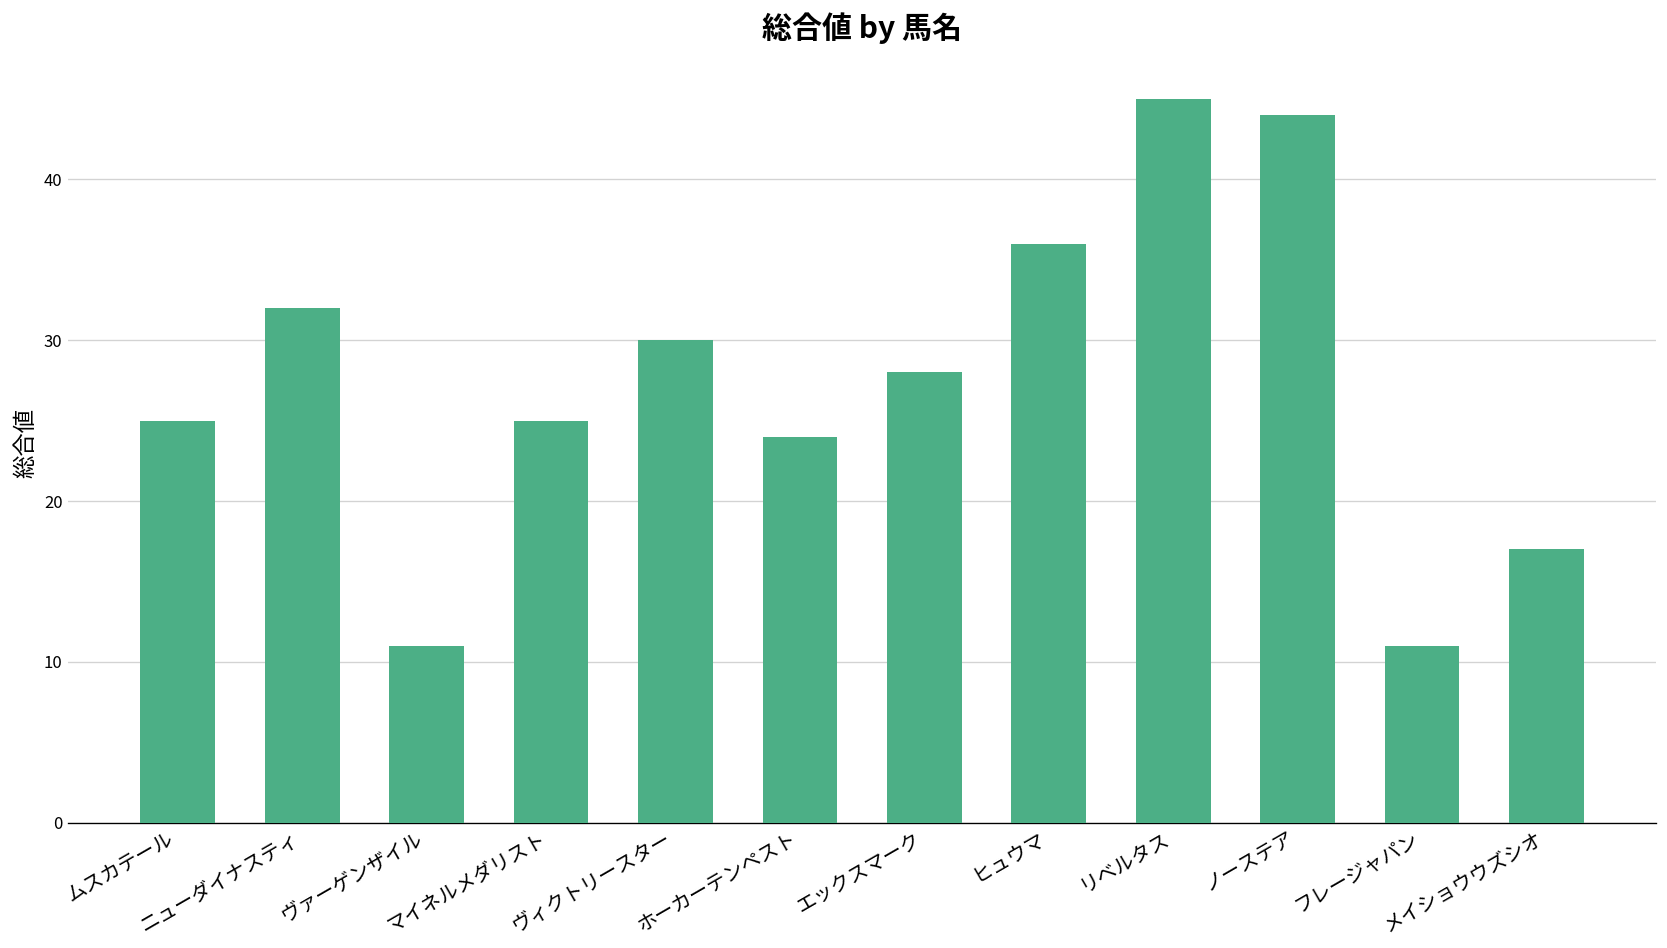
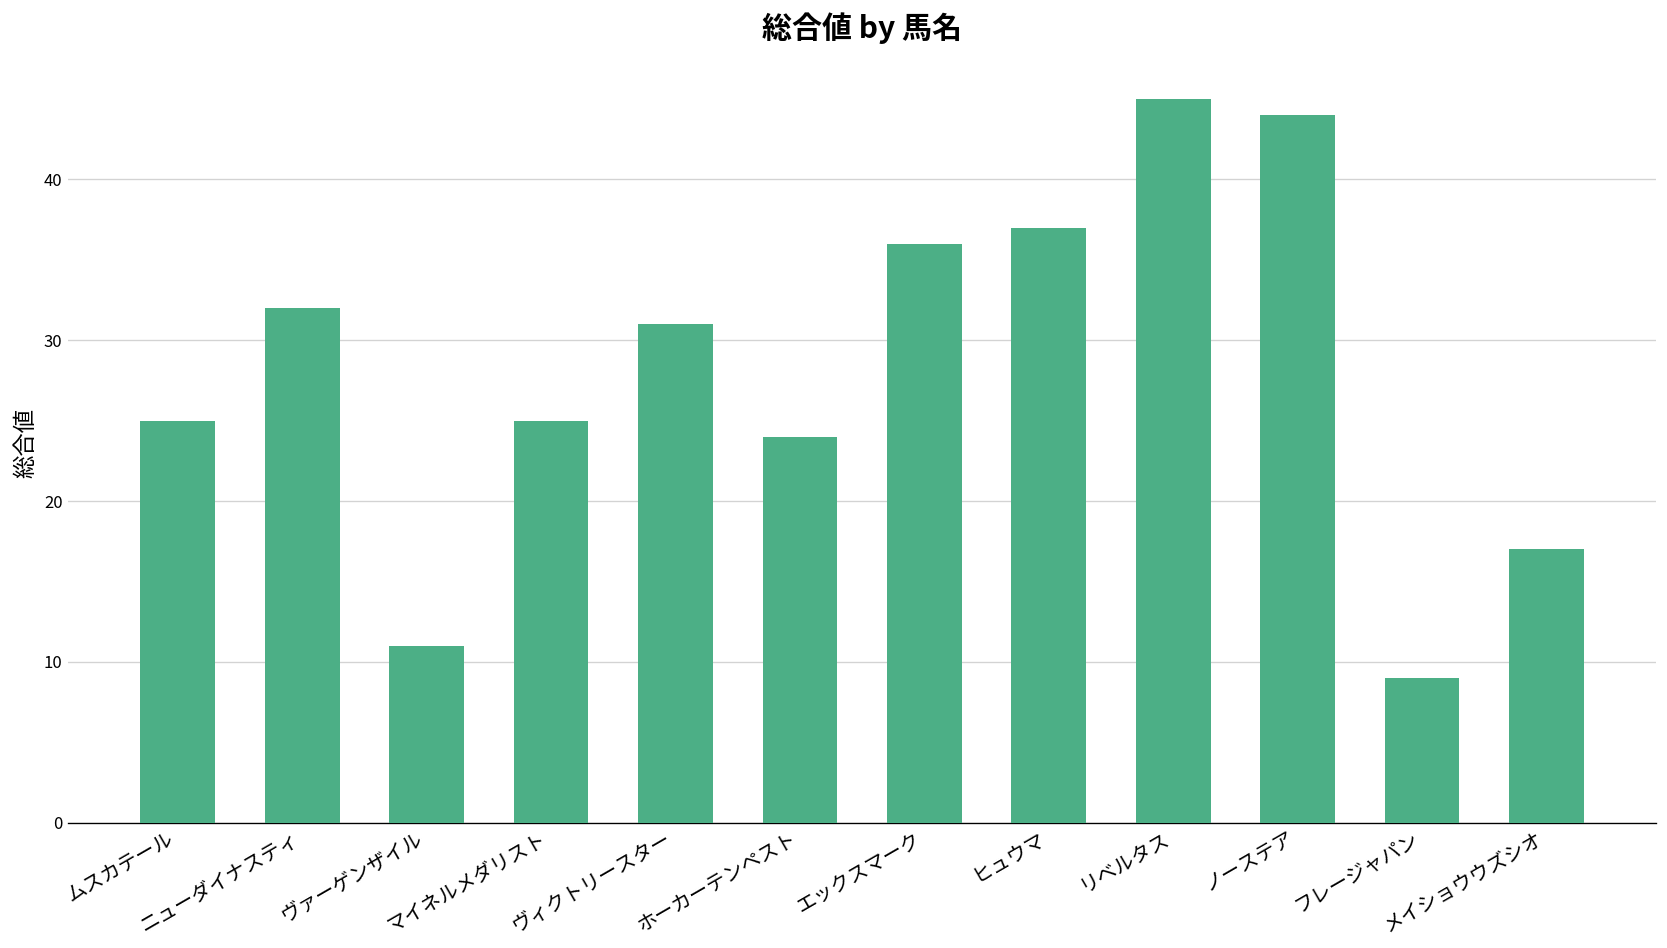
  {
    "ムスカテール": 25,
    "ニューダイナスティ": 32,
    "ヴァーゲンザイル": 11,
    "マイネルメダリスト": 25,
-   "ヴィクトリースター": 30,
+   "ヴィクトリースター": 31,
    "ホーカーテンペスト": 24,
-   "エックスマーク": 28,
-   "ヒュウマ": 36,
+   "エックスマーク": 36,
+   "ヒュウマ": 37,
    "リベルタス": 45,
    "ノーステア": 44,
-   "フレージャパン": 11,
+   "フレージャパン": 9,
    "メイショウウズシオ": 17
  }
